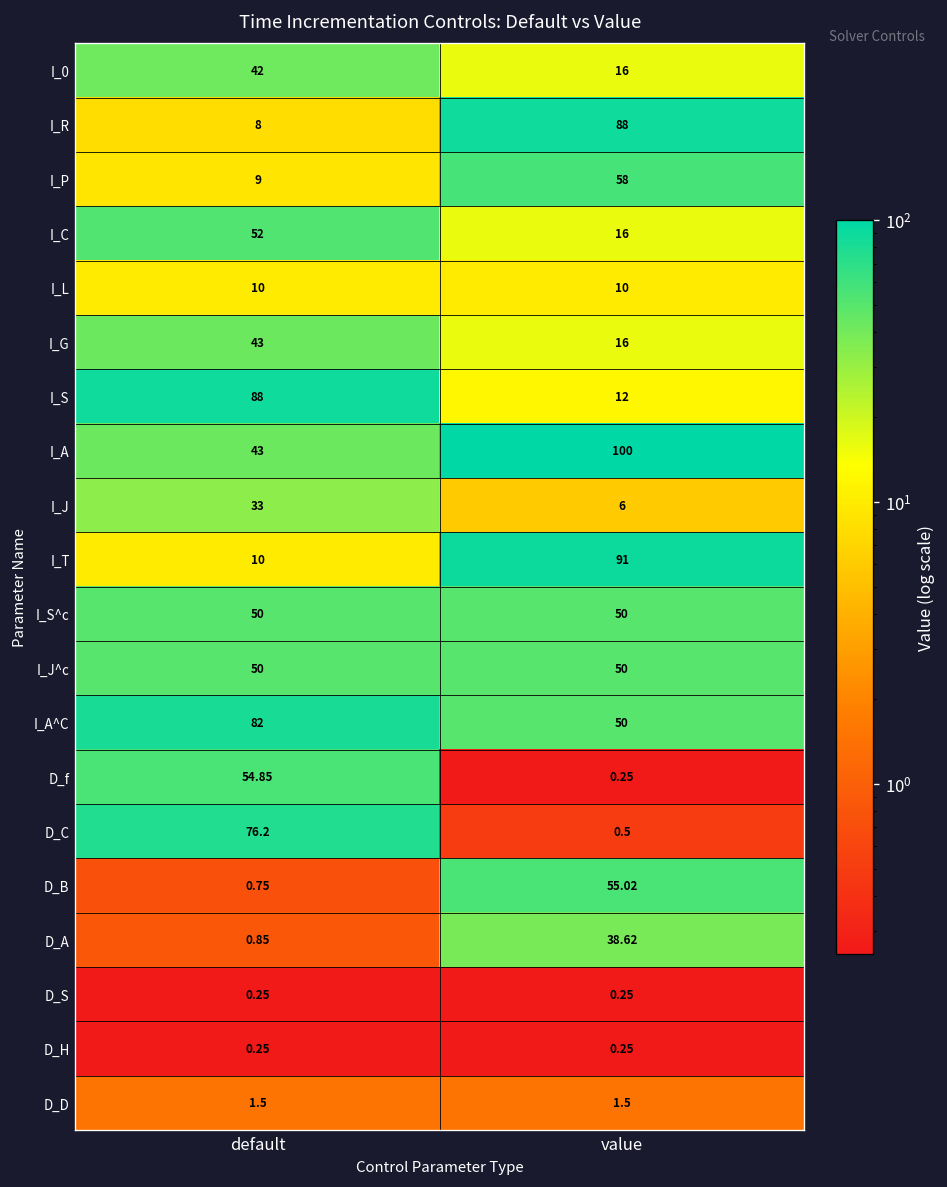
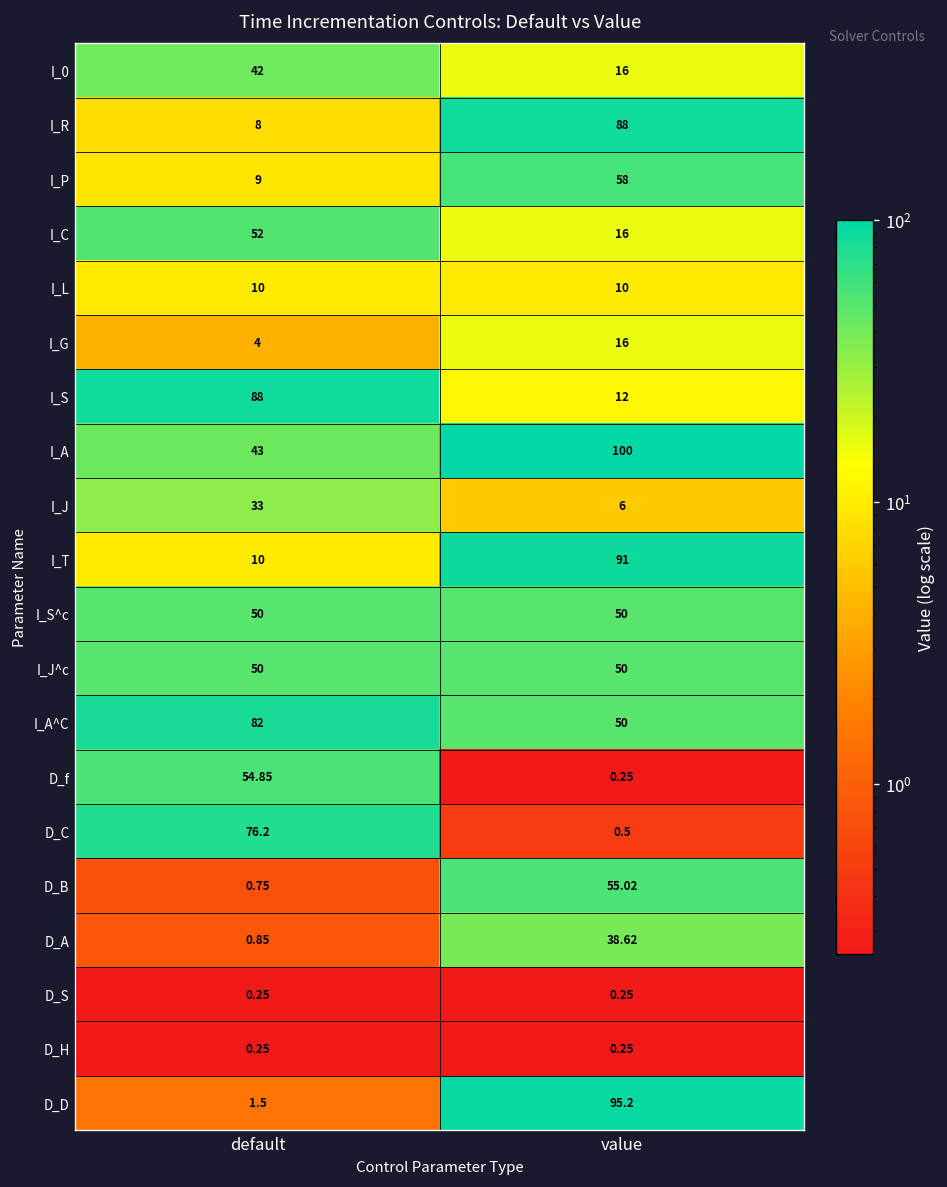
  {
    "I_0": {
      "default": 42,
      "value": 16
    },
    "I_R": {
      "default": 8,
      "value": 88
    },
    "I_P": {
      "default": 9,
      "value": 58
    },
    "I_C": {
      "default": 52,
      "value": 16
    },
    "I_L": {
      "default": 10,
      "value": 10
    },
    "I_G": {
-     "default": 43,
+     "default": 4,
      "value": 16
    },
    "I_S": {
      "default": 88,
      "value": 12
    },
    "I_A": {
      "default": 43,
      "value": 100
    },
    "I_J": {
      "default": 33,
      "value": 6
    },
    "I_T": {
      "default": 10,
      "value": 91
    },
    "I_S^c": {
      "default": 50,
      "value": 50
    },
    "I_J^c": {
      "default": 50,
      "value": 50
    },
    "I_A^C": {
      "default": 82,
      "value": 50
    },
    "D_f": {
      "default": 54.85,
      "value": 0.25
    },
    "D_C": {
      "default": 76.2,
      "value": 0.5
    },
    "D_B": {
      "default": 0.75,
      "value": 55.02
    },
    "D_A": {
      "default": 0.85,
      "value": 38.62
    },
    "D_S": {
      "default": 0.25,
      "value": 0.25
    },
    "D_H": {
      "default": 0.25,
      "value": 0.25
    },
    "D_D": {
      "default": 1.5,
-     "value": 1.5
+     "value": 95.2
    }
  }
